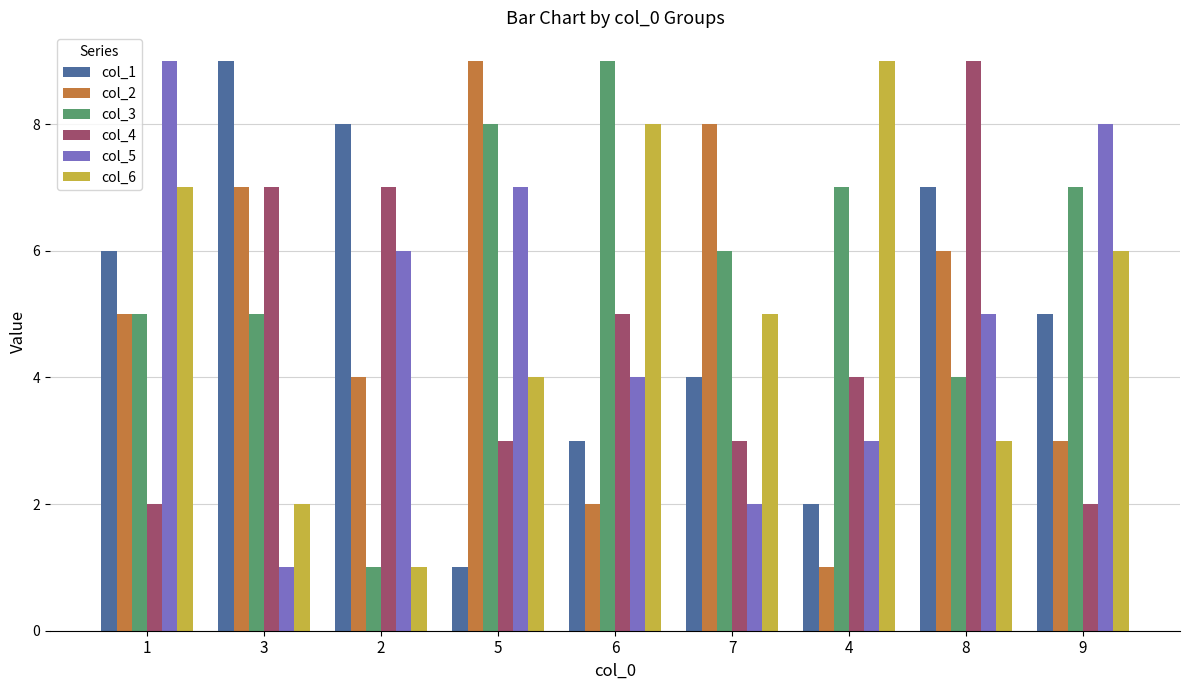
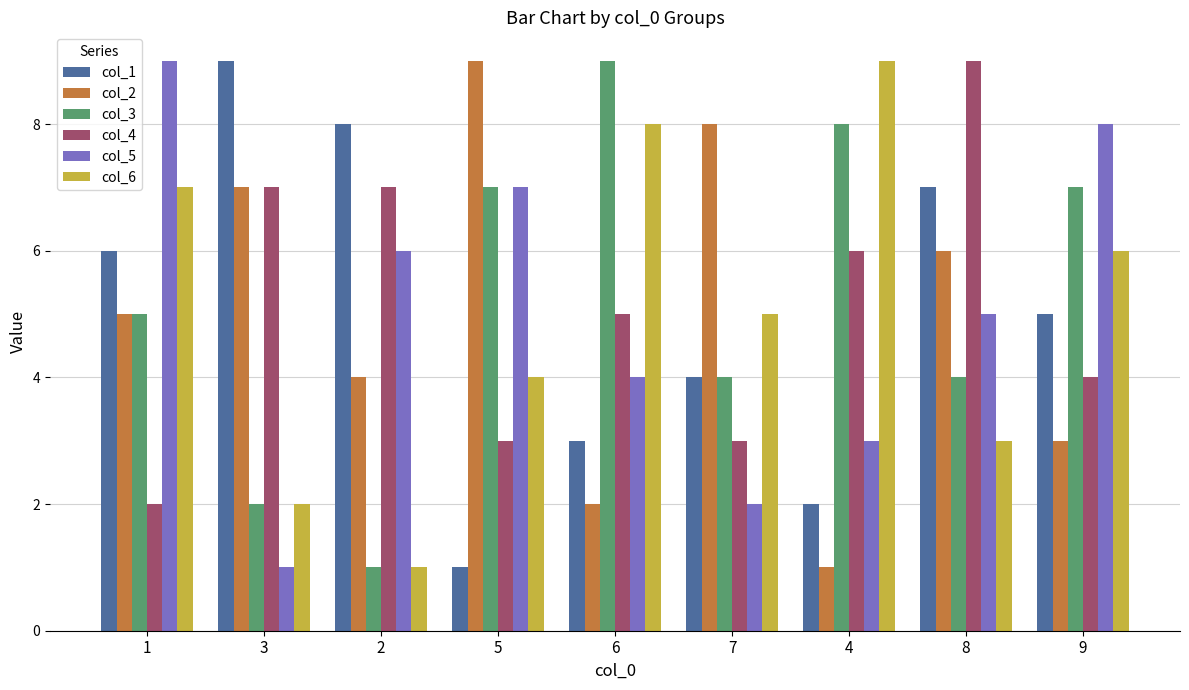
  {
    "col_3": {
      "1": 5,
-     "3": 5,
+     "3": 2,
      "2": 1,
-     "5": 8,
+     "5": 7,
      "6": 9,
-     "7": 6,
-     "4": 7,
+     "7": 4,
+     "4": 8,
      "8": 4,
      "9": 7
    },
    "col_4": {
      "1": 2,
      "3": 7,
      "2": 7,
      "5": 3,
      "6": 5,
      "7": 3,
-     "4": 4,
+     "4": 6,
      "8": 9,
-     "9": 2
+     "9": 4
    }
  }
